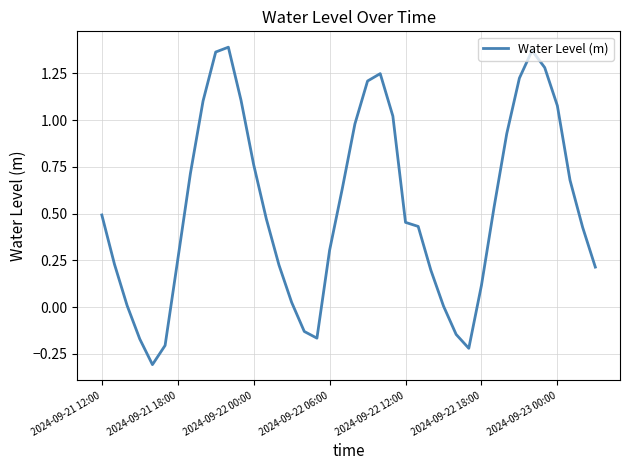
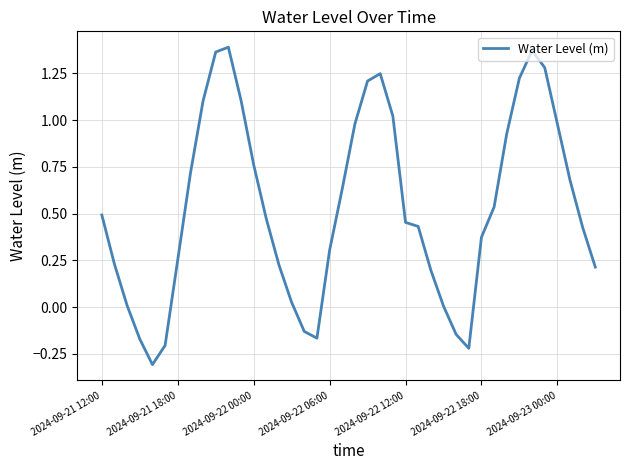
  {
    "2024-09-21 12:00": 0.49,
    "2024-09-21 18:00": 0.25,
    "2024-09-22 00:00": 0.76,
    "2024-09-22 06:00": 0.30,
    "2024-09-22 12:00": 0.45,
-   "2024-09-22 18:00": 0.12,
-   "2024-09-23 00:00": 1.08
+   "2024-09-22 18:00": 0.37,
+   "2024-09-23 00:00": 0.98
  }
